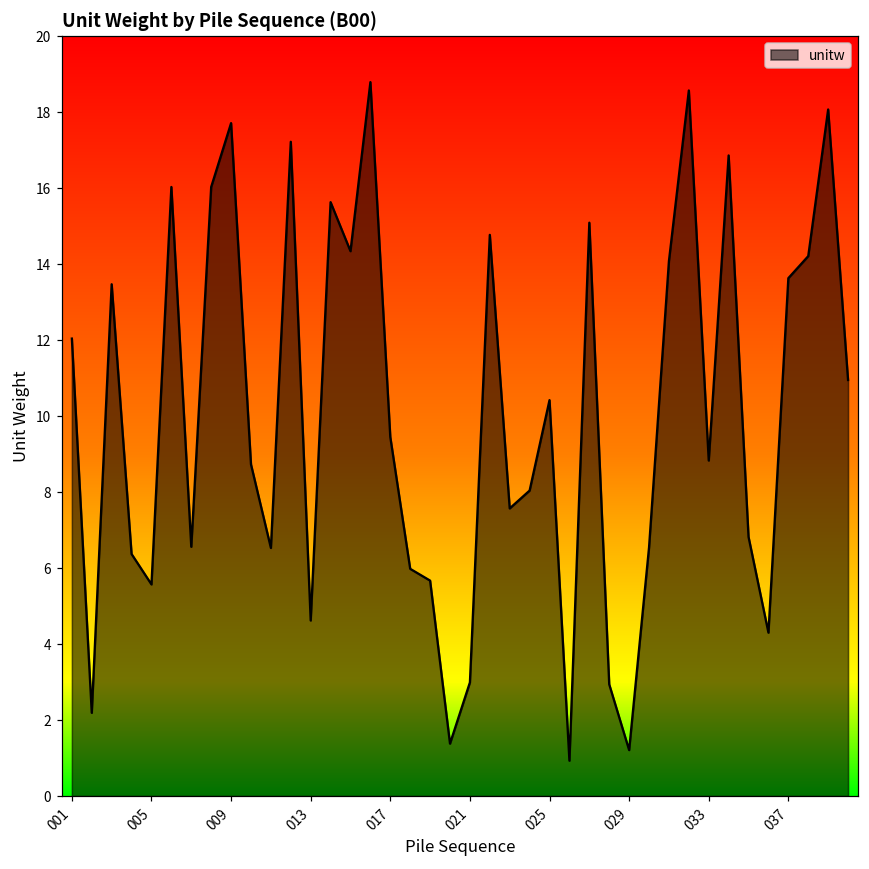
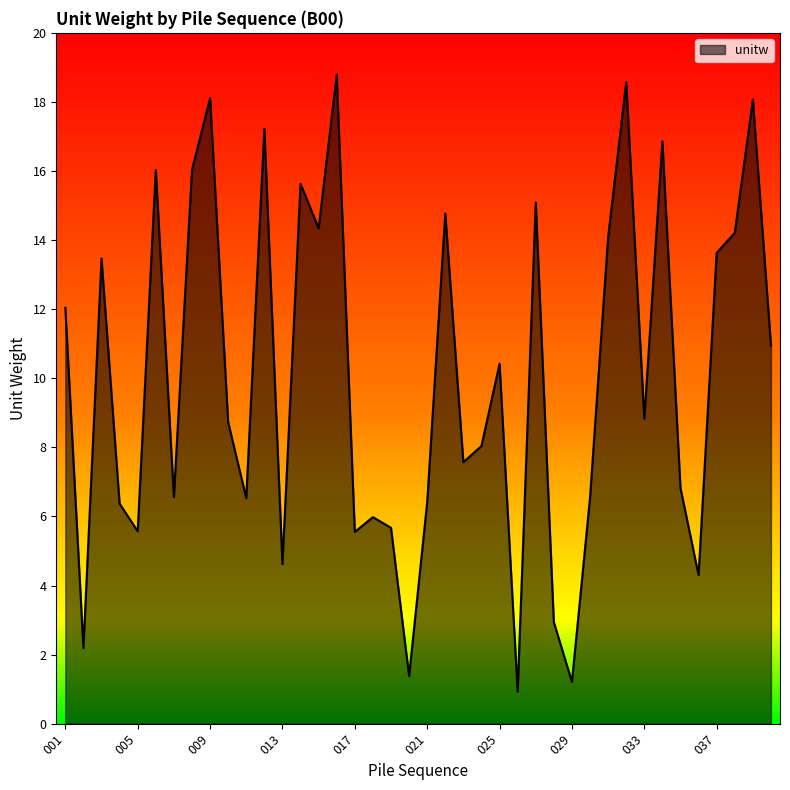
  {
    "001": 12.0,
    "005": 5.6,
-   "009": 17.7,
+   "009": 18.1,
    "013": 4.6,
-   "017": 9.5,
-   "021": 3.0,
+   "017": 5.6,
+   "021": 6.4,
    "025": 10.4,
    "029": 1.2,
    "033": 8.8,
    "037": 13.6
  }
